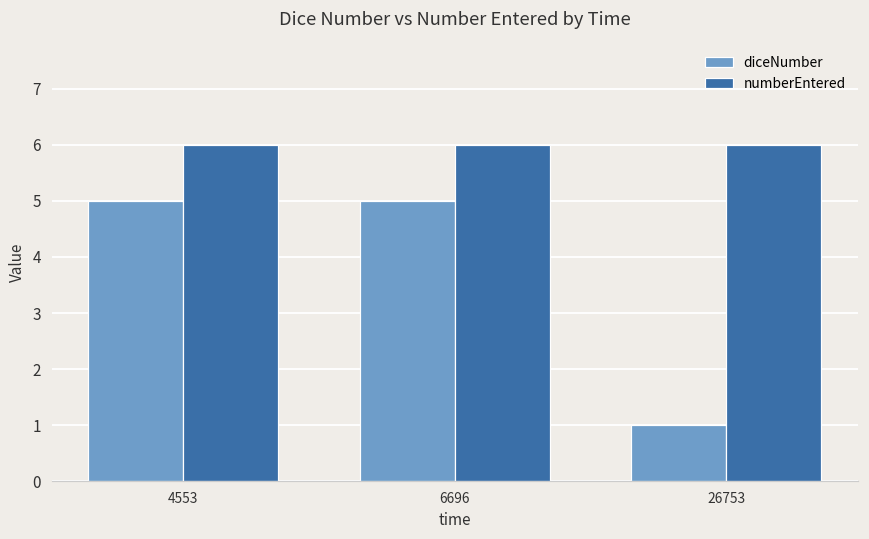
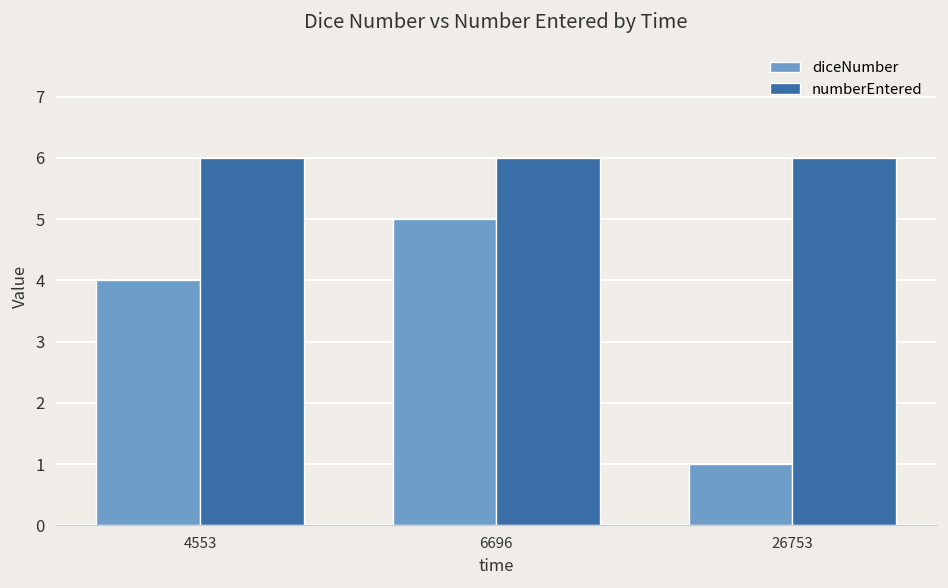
  {
    "diceNumber": {
-     "4553": 5,
+     "4553": 4,
      "6696": 5,
      "26753": 1
    },
    "numberEntered": {
      "4553": 6,
      "6696": 6,
      "26753": 6
    }
  }
